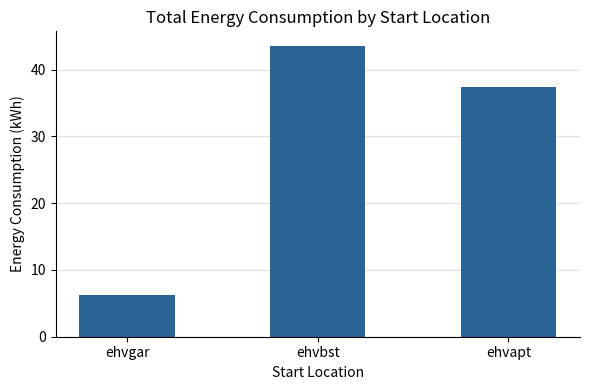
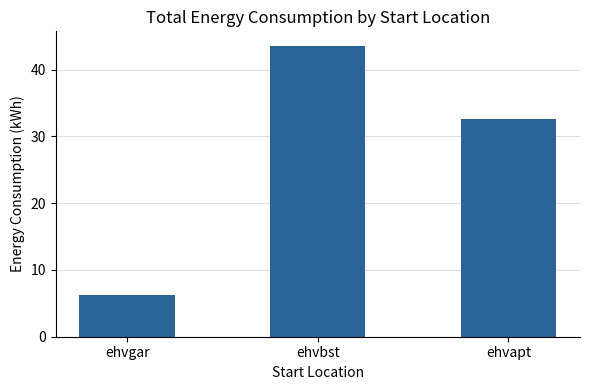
  {
    "ehvgar": 6,
    "ehvbst": 44,
-   "ehvapt": 37
+   "ehvapt": 33
  }
